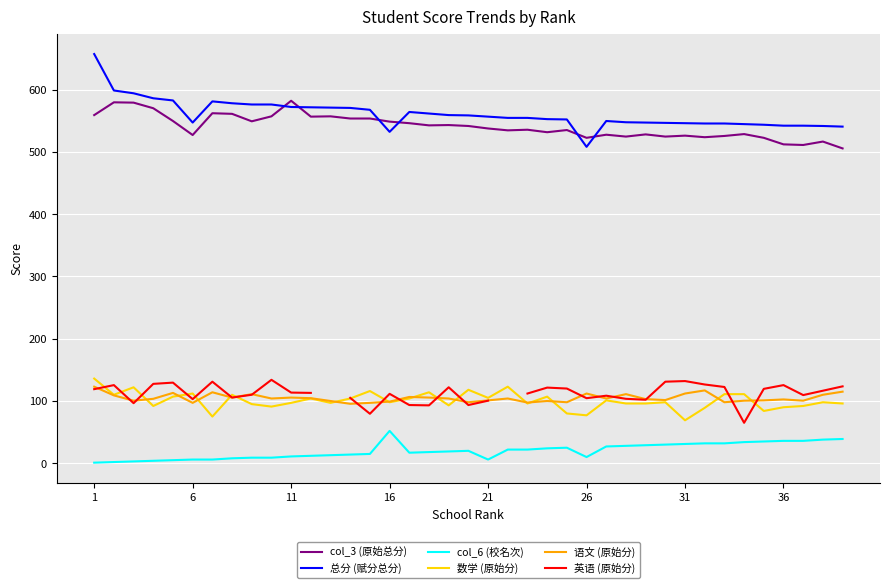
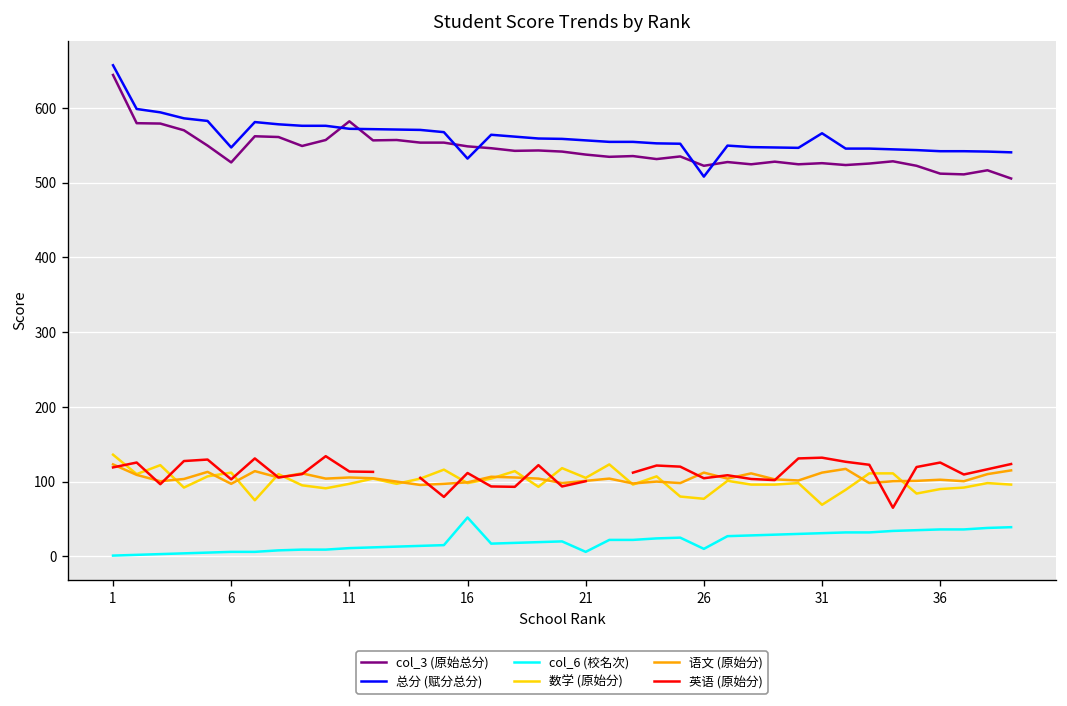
  {
    "col_3 (原始总分)": {
-     "1": 560,
+     "1": 640,
      "6": 530,
      "11": 580,
      "16": 550,
      "21": 540,
      "26": 520,
      "31": 530,
      "36": 510
    },
    "总分 (赋分总分)": {
      "1": 660,
      "6": 550,
      "11": 570,
      "16": 530,
      "21": 560,
      "26": 510,
-     "31": 550,
+     "31": 570,
      "36": 540
    },
    "col_6 (校名次)": {
      "1": 0,
      "6": 10,
      "11": 10,
      "16": 50,
      "21": 10,
      "26": 10,
      "31": 30,
      "36": 40
    }
  }
